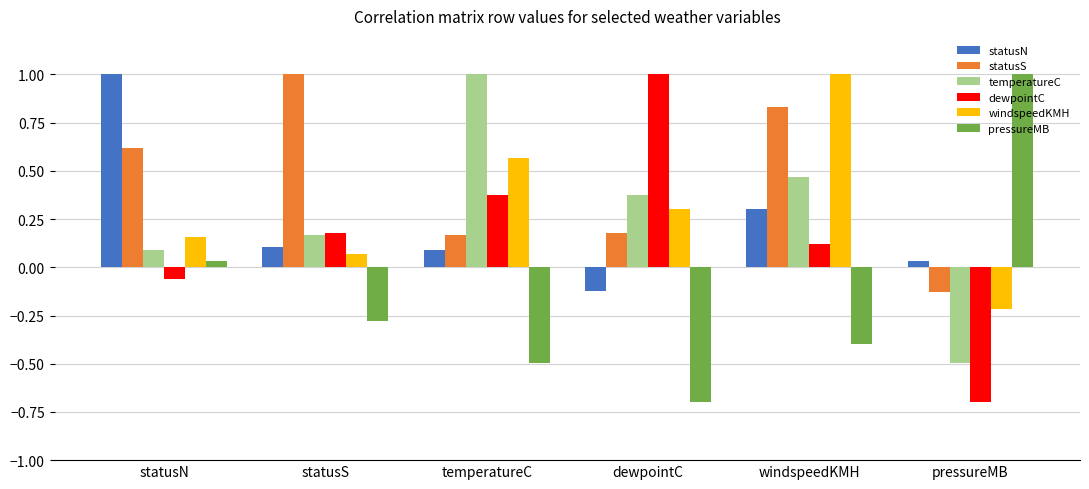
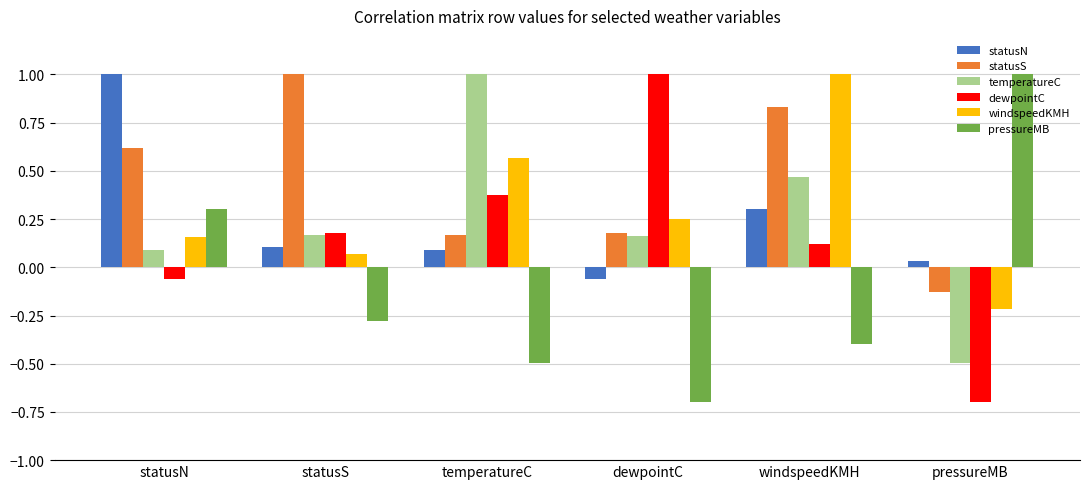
  {
    "statusN": {
      "statusN": 1.00,
      "statusS": 0.10,
      "temperatureC": 0.09,
-     "dewpointC": -0.12,
+     "dewpointC": -0.06,
      "windspeedKMH": 0.30,
      "pressureMB": 0.03
    },
    "statusS": {
      "statusN": 0.62,
      "statusS": 1.00,
      "temperatureC": 0.17,
      "dewpointC": 0.18,
      "windspeedKMH": 0.83,
      "pressureMB": -0.13
    },
    "temperatureC": {
      "statusN": 0.09,
      "statusS": 0.17,
      "temperatureC": 1.00,
-     "dewpointC": 0.37,
+     "dewpointC": 0.16,
      "windspeedKMH": 0.47,
      "pressureMB": -0.50
    },
    "dewpointC": {
      "statusN": -0.06,
      "statusS": 0.18,
      "temperatureC": 0.37,
      "dewpointC": 1.00,
      "windspeedKMH": 0.12,
      "pressureMB": -0.70
    },
    "windspeedKMH": {
      "statusN": 0.16,
      "statusS": 0.07,
      "temperatureC": 0.56,
-     "dewpointC": 0.30,
+     "dewpointC": 0.25,
      "windspeedKMH": 1.00,
      "pressureMB": -0.22
    },
    "pressureMB": {
-     "statusN": 0.03,
+     "statusN": 0.30,
      "statusS": -0.28,
      "temperatureC": -0.50,
      "dewpointC": -0.70,
      "windspeedKMH": -0.40,
      "pressureMB": 1.00
    }
  }
